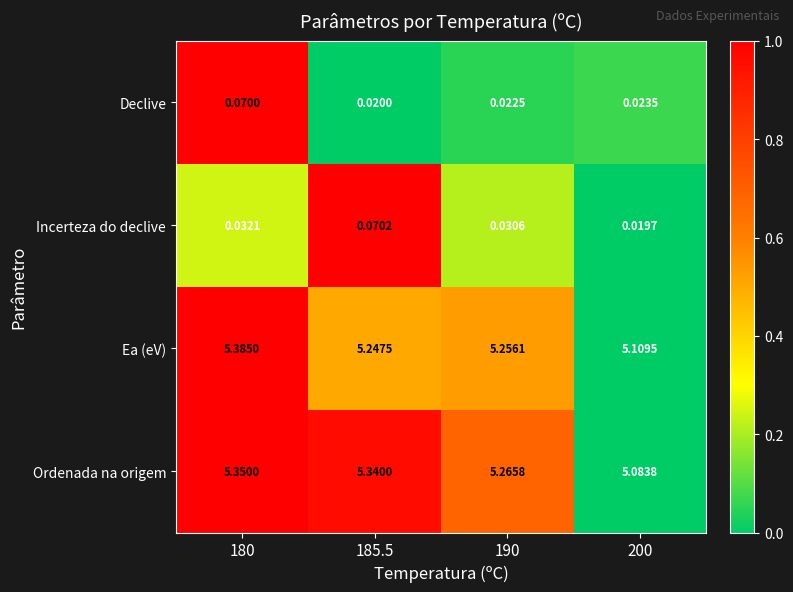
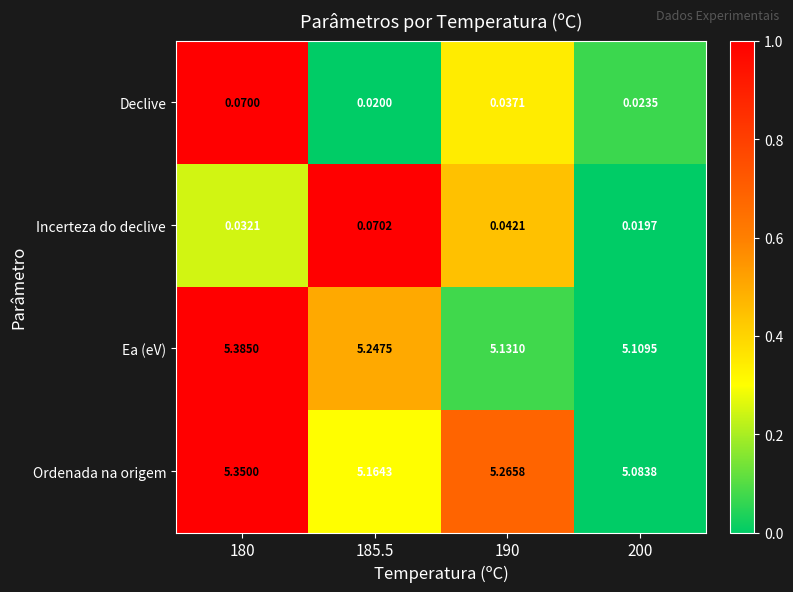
  {
    "Declive": {
      "180": 0.0700,
      "185.5": 0.0200,
-     "190": 0.0225,
+     "190": 0.0371,
      "200": 0.0235
    },
    "Incerteza do declive": {
      "180": 0.0321,
      "185.5": 0.0702,
-     "190": 0.0306,
+     "190": 0.0421,
      "200": 0.0197
    },
    "Ea (eV)": {
      "180": 5.3850,
      "185.5": 5.2475,
-     "190": 5.2561,
+     "190": 5.1310,
      "200": 5.1095
    },
    "Ordenada na origem": {
      "180": 5.3500,
-     "185.5": 5.3400,
+     "185.5": 5.1643,
      "190": 5.2658,
      "200": 5.0838
    }
  }
